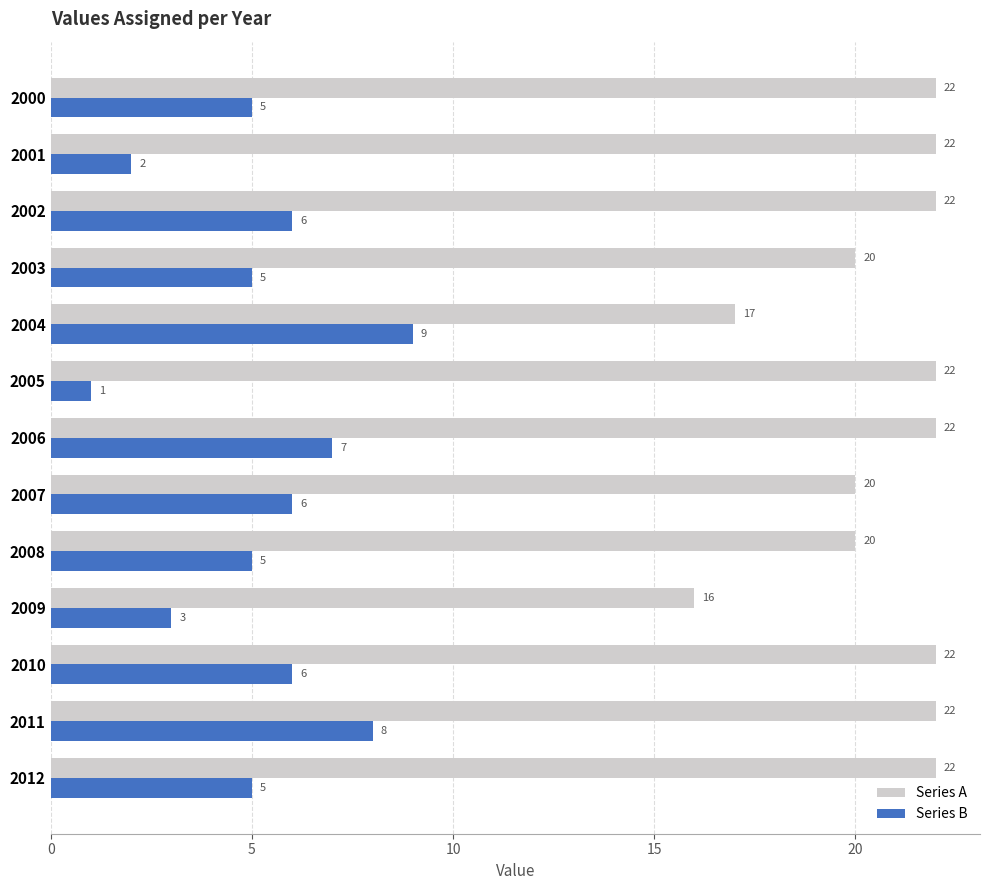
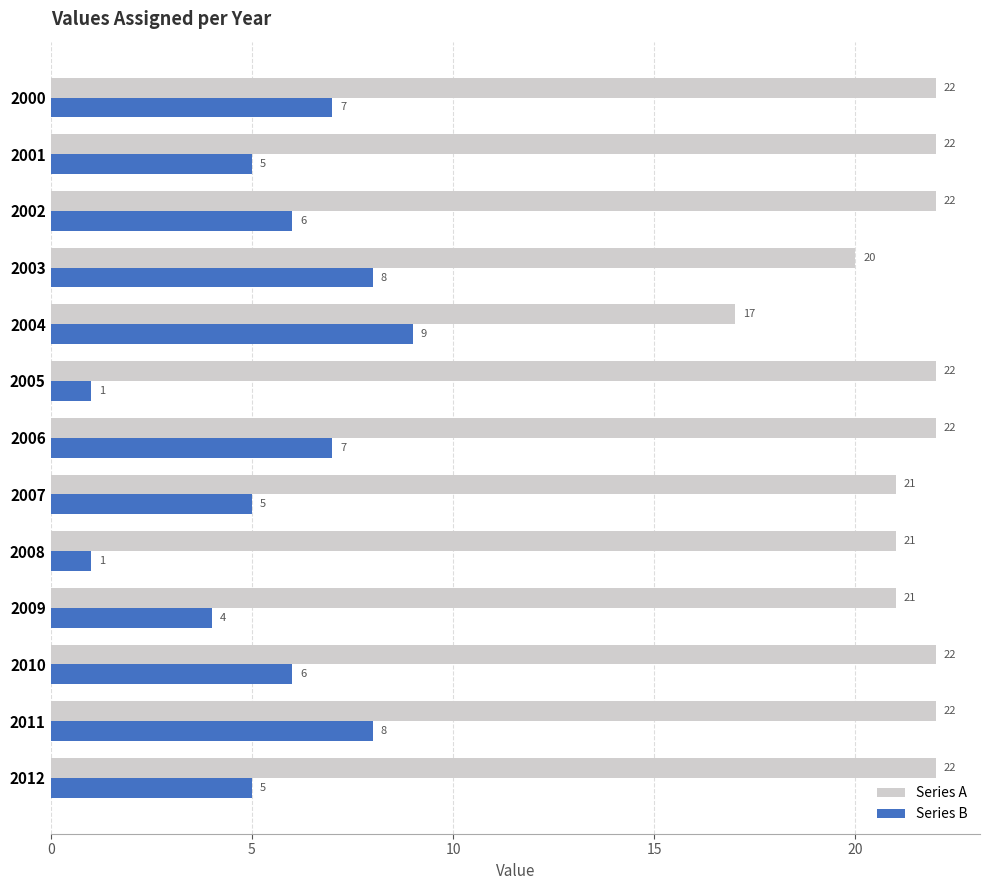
  {
    "Series A": {
      "2000": 22,
      "2001": 22,
      "2002": 22,
      "2003": 20,
      "2004": 17,
      "2005": 22,
      "2006": 22,
-     "2007": 20,
-     "2008": 20,
-     "2009": 16,
+     "2007": 21,
+     "2008": 21,
+     "2009": 21,
      "2010": 22,
      "2011": 22,
      "2012": 22
    },
    "Series B": {
-     "2000": 5,
-     "2001": 2,
+     "2000": 7,
+     "2001": 5,
      "2002": 6,
-     "2003": 5,
+     "2003": 8,
      "2004": 9,
      "2005": 1,
      "2006": 7,
-     "2007": 6,
-     "2008": 5,
-     "2009": 3,
+     "2007": 5,
+     "2008": 1,
+     "2009": 4,
      "2010": 6,
      "2011": 8,
      "2012": 5
    }
  }
